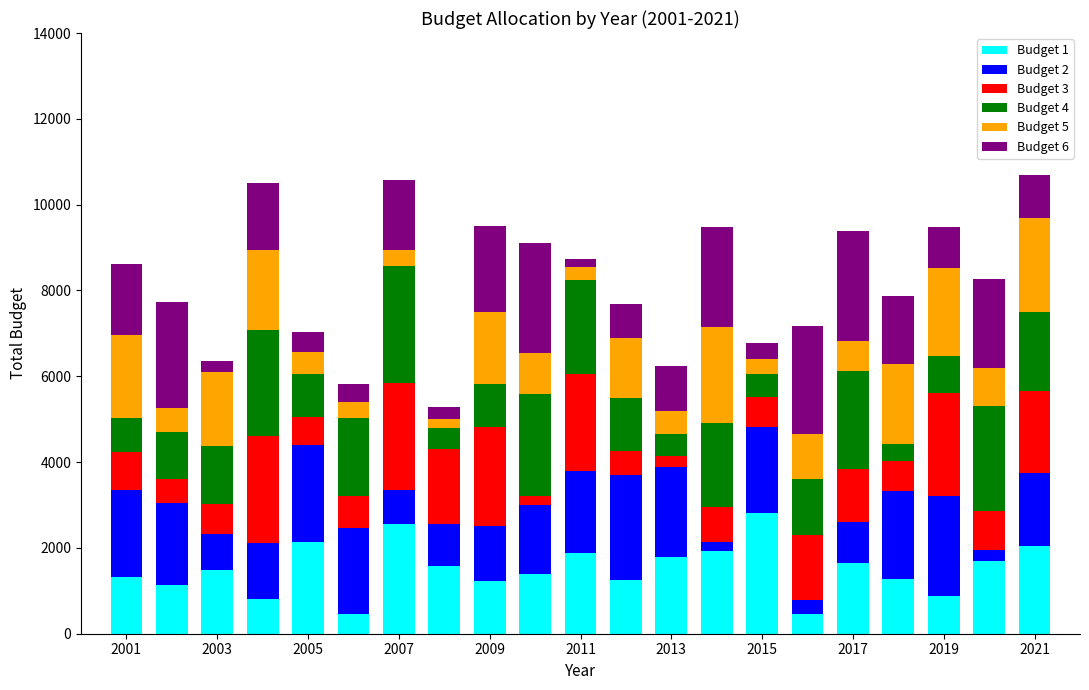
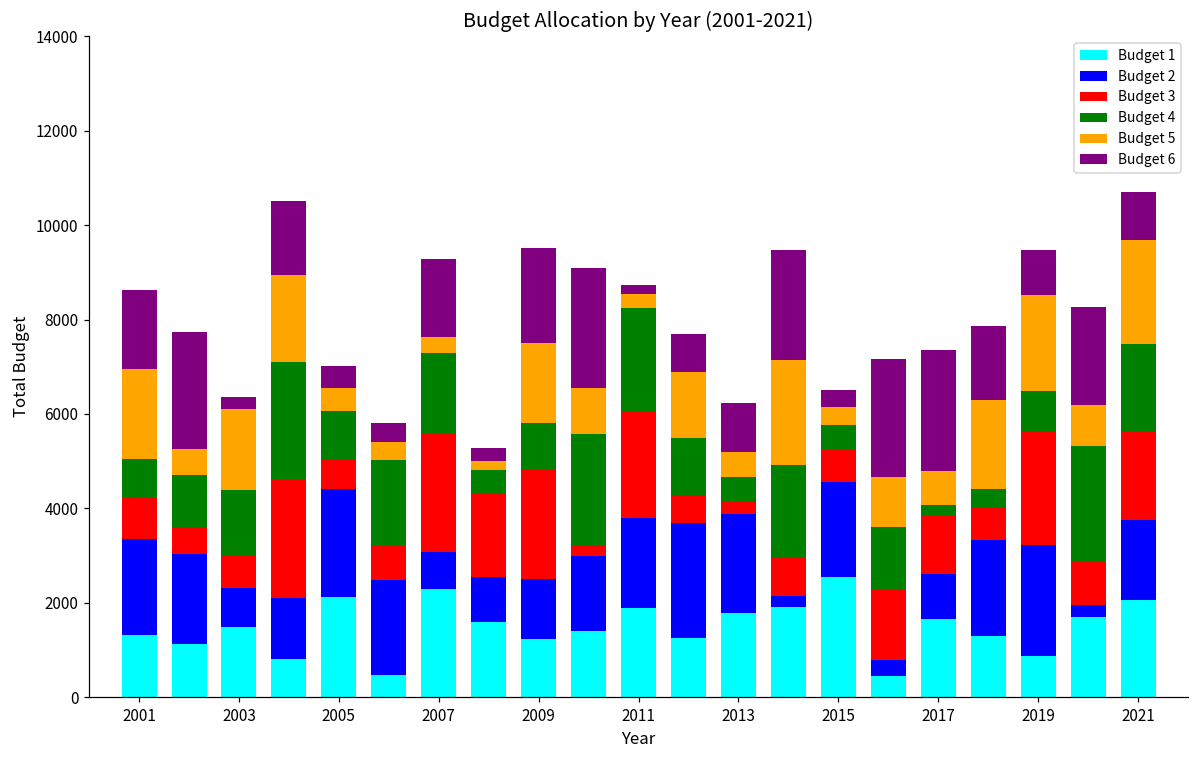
  {
    "Budget 1": {
      "2001": 1300,
      "2003": 1500,
      "2005": 2100,
-     "2007": 2600,
+     "2007": 2300,
      "2009": 1200,
      "2011": 1900,
      "2013": 1800,
-     "2015": 2800,
+     "2015": 2600,
      "2017": 1700,
      "2019": 900,
      "2021": 2100
    },
    "Budget 2": {
      "2001": 2000,
      "2003": 800,
      "2005": 2300,
      "2007": 800,
      "2009": 1300,
      "2011": 1900,
      "2013": 2100,
      "2015": 2000,
      "2017": 1000,
      "2019": 2300,
      "2021": 1700
    },
    "Budget 3": {
      "2001": 900,
      "2003": 700,
      "2005": 600,
      "2007": 2500,
      "2009": 2300,
      "2011": 2300,
      "2013": 300,
      "2015": 700,
      "2017": 1200,
      "2019": 2400,
      "2021": 1900
    },
    "Budget 4": {
      "2001": 800,
      "2003": 1400,
      "2005": 1000,
-     "2007": 2700,
+     "2007": 1700,
      "2009": 1000,
      "2011": 2200,
      "2013": 500,
      "2015": 500,
-     "2017": 2300,
+     "2017": 200,
      "2019": 900,
      "2021": 1800
    },
    "Budget 5": {
      "2001": 1900,
      "2003": 1700,
      "2005": 500,
      "2007": 400,
      "2009": 1700,
      "2011": 300,
      "2013": 500,
      "2015": 400,
      "2017": 700,
      "2019": 2000,
      "2021": 2200
    },
    "Budget 6": {
      "2001": 1700,
      "2003": 300,
      "2005": 500,
      "2007": 1600,
      "2009": 2000,
      "2011": 200,
      "2013": 1000,
      "2015": 400,
      "2017": 2600,
      "2019": 1000,
      "2021": 1000
    }
  }
